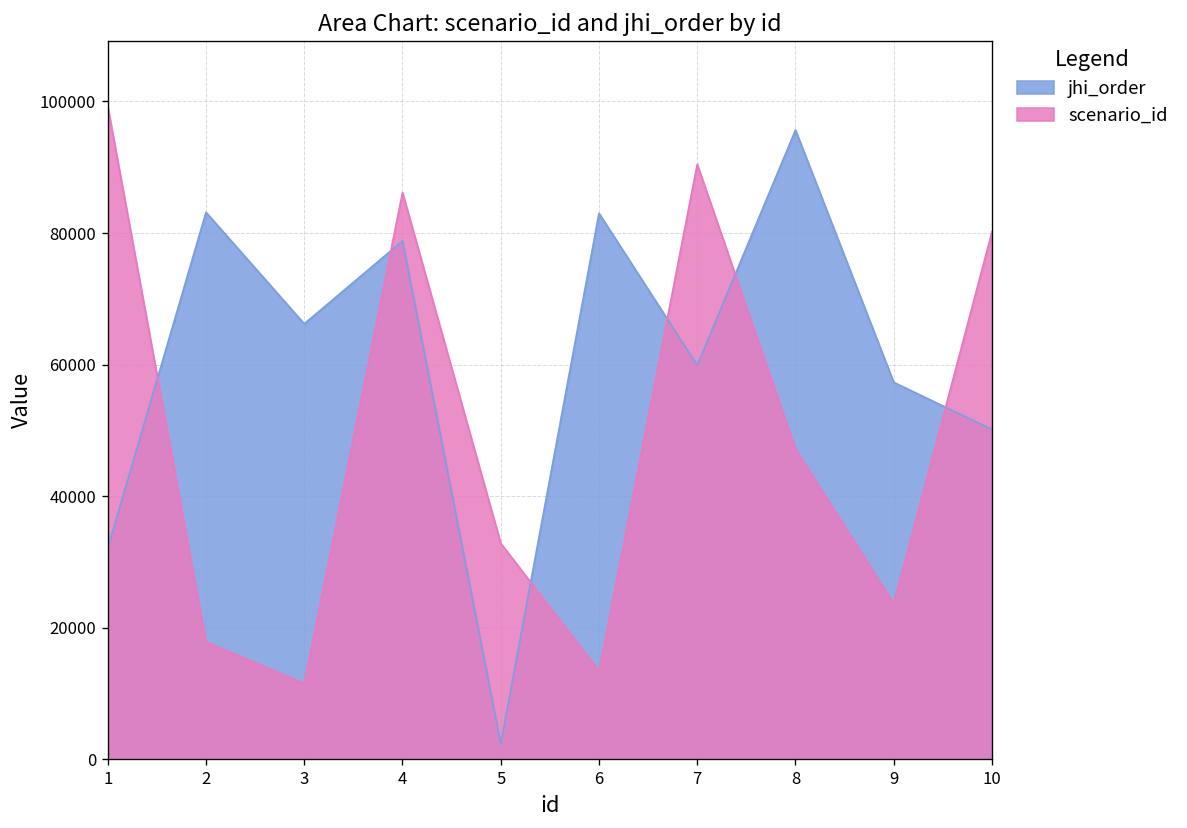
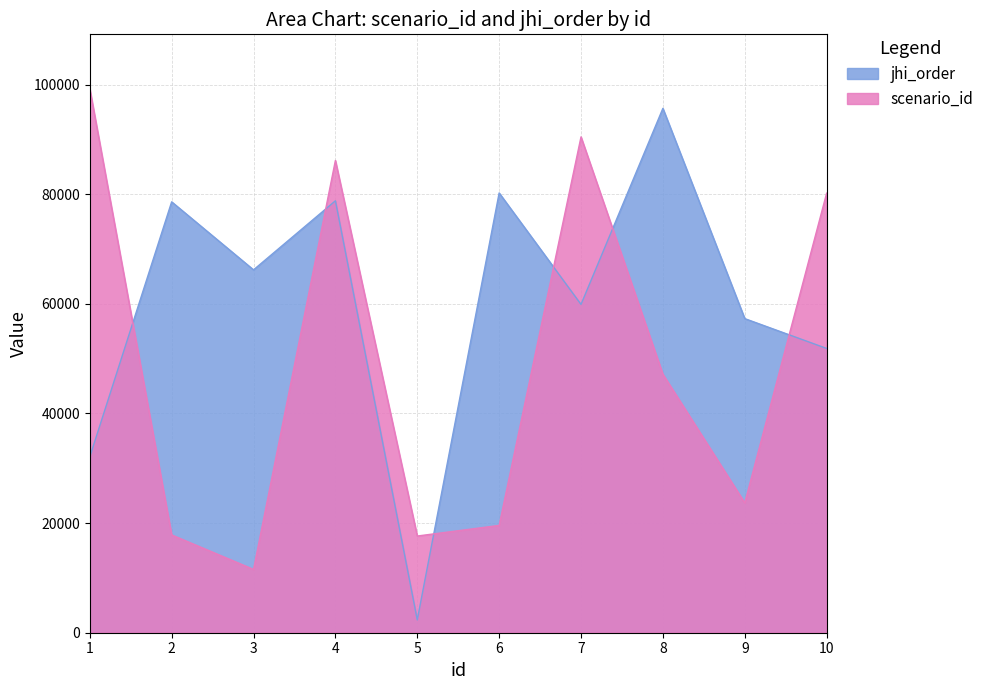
  {
    "jhi_order": {
      "1": 32000,
-     "2": 83000,
+     "2": 79000,
      "3": 66000,
      "4": 79000,
      "5": 2000,
-     "6": 83000,
+     "6": 80000,
      "7": 60000,
      "8": 96000,
      "9": 57000,
-     "10": 50000
+     "10": 52000
    },
    "scenario_id": {
      "1": 99000,
      "2": 18000,
      "3": 12000,
      "4": 86000,
-     "5": 33000,
-     "6": 13000,
+     "5": 18000,
+     "6": 20000,
      "7": 90000,
      "8": 47000,
      "9": 24000,
      "10": 80000
    }
  }
